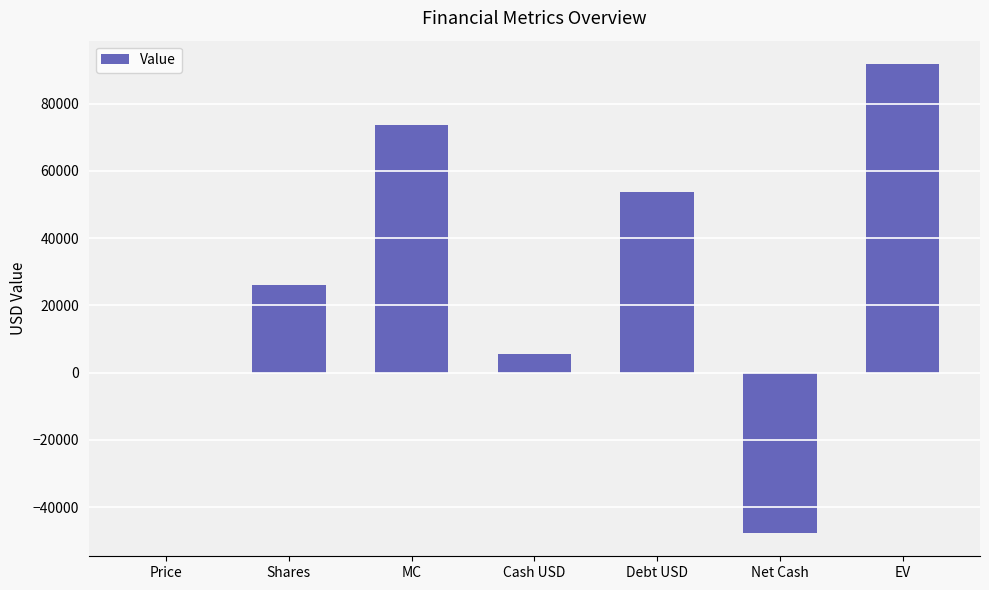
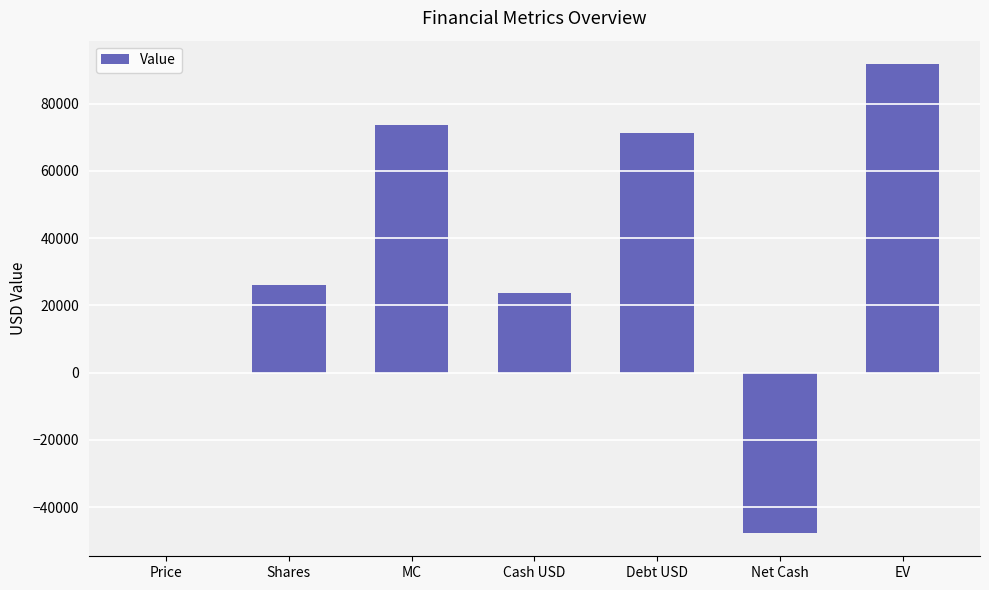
  {
    "Shares": 26000,
    "MC": 74000,
-   "Cash USD": 6000,
-   "Debt USD": 54000,
+   "Cash USD": 24000,
+   "Debt USD": 71000,
    "Net Cash": -48000,
    "EV": 92000
  }
